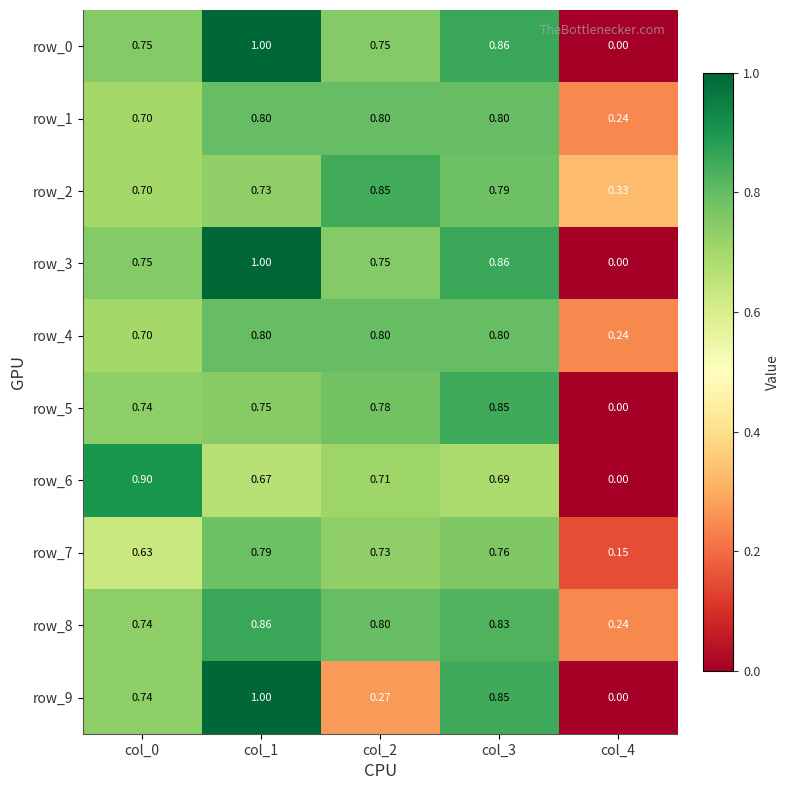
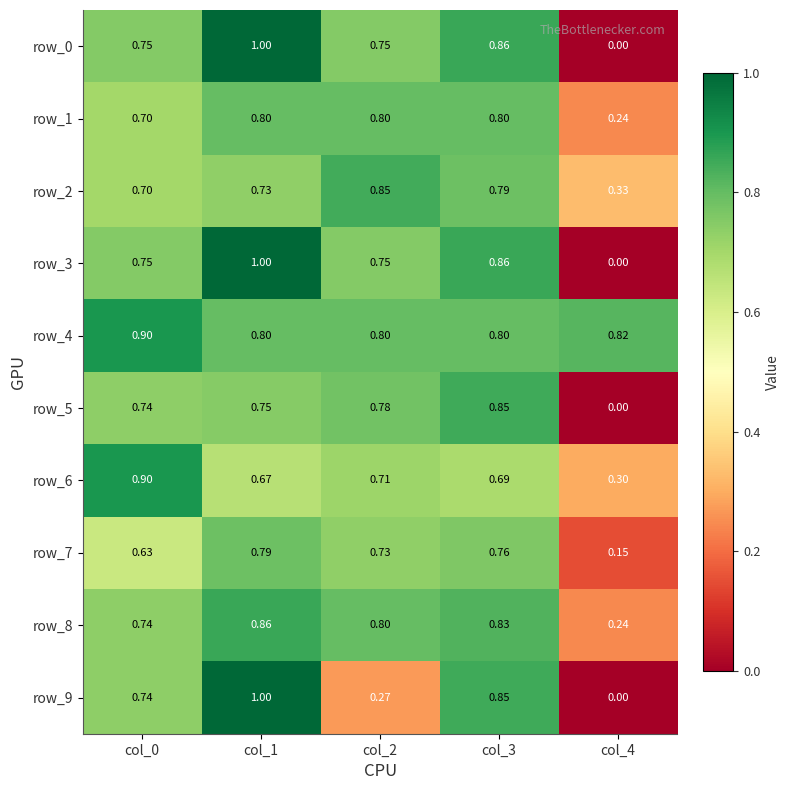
  {
    "row_0": {
      "col_0": 0.75,
      "col_1": 1.00,
      "col_2": 0.75,
      "col_3": 0.86
    },
    "row_1": {
      "col_0": 0.70,
      "col_1": 0.80,
      "col_2": 0.80,
      "col_3": 0.80,
      "col_4": 0.24
    },
    "row_2": {
      "col_0": 0.70,
      "col_1": 0.73,
      "col_2": 0.85,
      "col_3": 0.79,
      "col_4": 0.33
    },
    "row_3": {
      "col_0": 0.75,
      "col_1": 1.00,
      "col_2": 0.75,
      "col_3": 0.86,
      "col_4": 0.00
    },
    "row_4": {
-     "col_0": 0.70,
+     "col_0": 0.90,
      "col_1": 0.80,
      "col_2": 0.80,
      "col_3": 0.80,
-     "col_4": 0.24
+     "col_4": 0.82
    },
    "row_5": {
      "col_0": 0.74,
      "col_1": 0.75,
      "col_2": 0.78,
      "col_3": 0.85,
      "col_4": 0.00
    },
    "row_6": {
      "col_0": 0.90,
      "col_1": 0.67,
      "col_2": 0.71,
      "col_3": 0.69,
-     "col_4": 0.00
+     "col_4": 0.30
    },
    "row_7": {
      "col_0": 0.63,
      "col_1": 0.79,
      "col_2": 0.73,
      "col_3": 0.76,
      "col_4": 0.15
    },
    "row_8": {
      "col_0": 0.74,
      "col_1": 0.86,
      "col_2": 0.80,
      "col_3": 0.83,
      "col_4": 0.24
    },
    "row_9": {
      "col_0": 0.74,
      "col_1": 1.00,
      "col_2": 0.27,
      "col_3": 0.85,
      "col_4": 0.00
    }
  }
